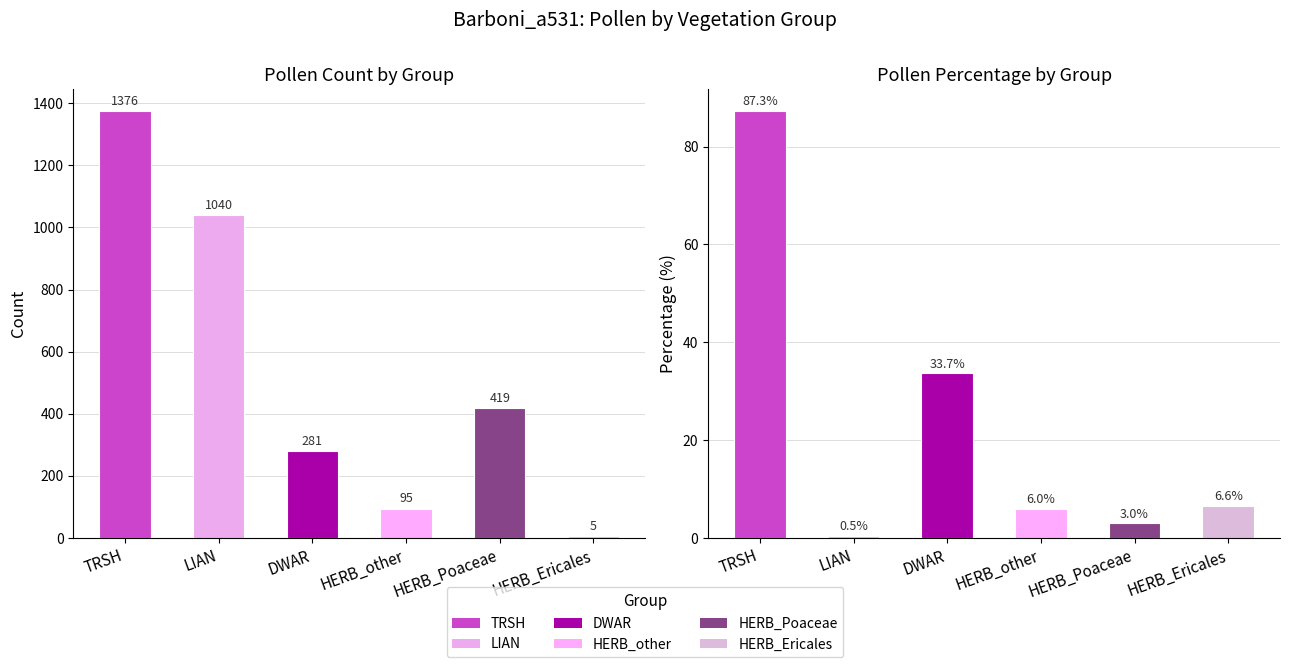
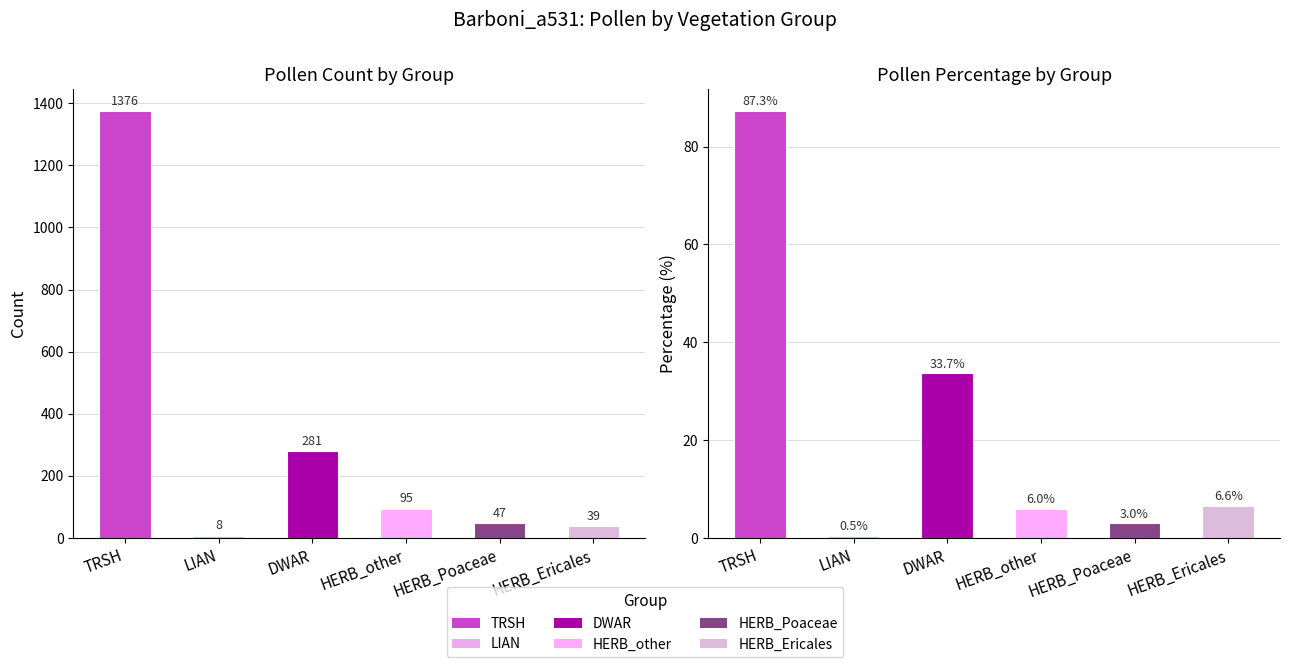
  {
    "Pollen Count by Group": {
      "TRSH": "1376",
-     "LIAN": "1040",
+     "LIAN": "8",
      "DWAR": "281",
      "HERB_other": "95",
-     "HERB_Poaceae": "419",
-     "HERB_Ericales": "5"
+     "HERB_Poaceae": "47",
+     "HERB_Ericales": "39"
    },
    "Pollen Percentage by Group": {
      "TRSH": "87.3%",
      "LIAN": "0.5%",
      "DWAR": "33.7%",
      "HERB_other": "6.0%",
      "HERB_Poaceae": "3.0%",
      "HERB_Ericales": "6.6%"
    }
  }
